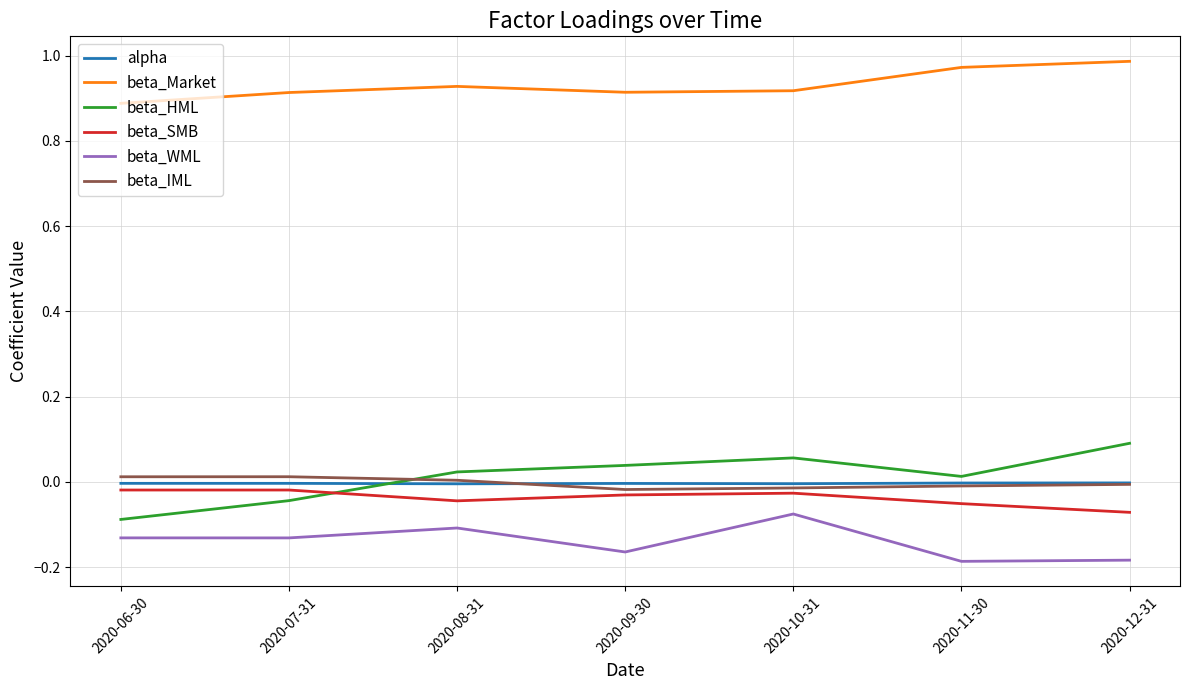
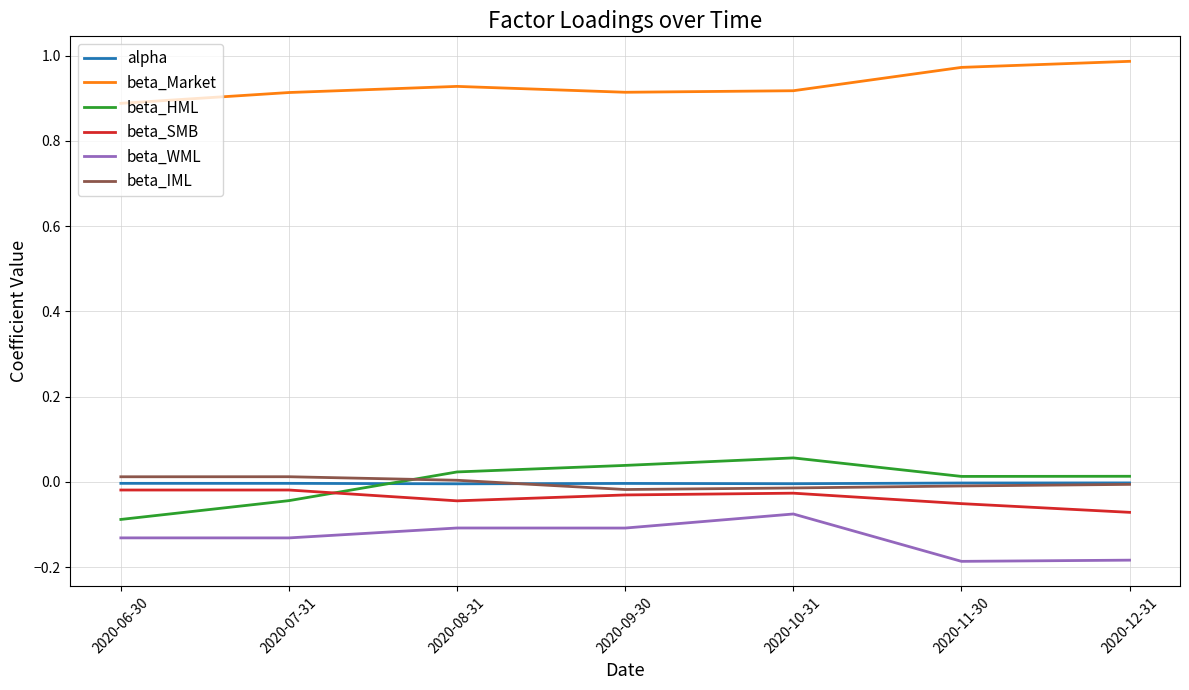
  {
    "alpha": {
      "2020-06-30": 0.00,
      "2020-07-31": 0.00,
      "2020-08-31": 0.00,
      "2020-09-30": 0.00,
      "2020-10-31": 0.00,
      "2020-11-30": 0.00
    },
    "beta_Market": {
      "2020-07-31": 0.91,
      "2020-08-31": 0.93,
      "2020-09-30": 0.91,
      "2020-10-31": 0.92,
      "2020-11-30": 0.97,
      "2020-12-31": 0.99
    },
    "beta_HML": {
      "2020-06-30": -0.09,
      "2020-07-31": -0.04,
      "2020-08-31": 0.02,
      "2020-09-30": 0.04,
      "2020-10-31": 0.06,
      "2020-11-30": 0.01,
-     "2020-12-31": 0.09
+     "2020-12-31": 0.01
    },
    "beta_SMB": {
      "2020-06-30": -0.02,
      "2020-07-31": -0.02,
      "2020-08-31": -0.04,
      "2020-09-30": -0.03,
      "2020-10-31": -0.03,
      "2020-11-30": -0.05,
      "2020-12-31": -0.07
    },
    "beta_WML": {
      "2020-06-30": -0.13,
      "2020-07-31": -0.13,
      "2020-08-31": -0.11,
-     "2020-09-30": -0.16,
+     "2020-09-30": -0.11,
      "2020-10-31": -0.08,
      "2020-11-30": -0.19,
      "2020-12-31": -0.18
    },
    "beta_IML": {
      "2020-06-30": 0.01,
      "2020-07-31": 0.01,
      "2020-08-31": 0.00,
      "2020-09-30": -0.02,
      "2020-10-31": -0.01,
      "2020-11-30": -0.01
    }
  }
